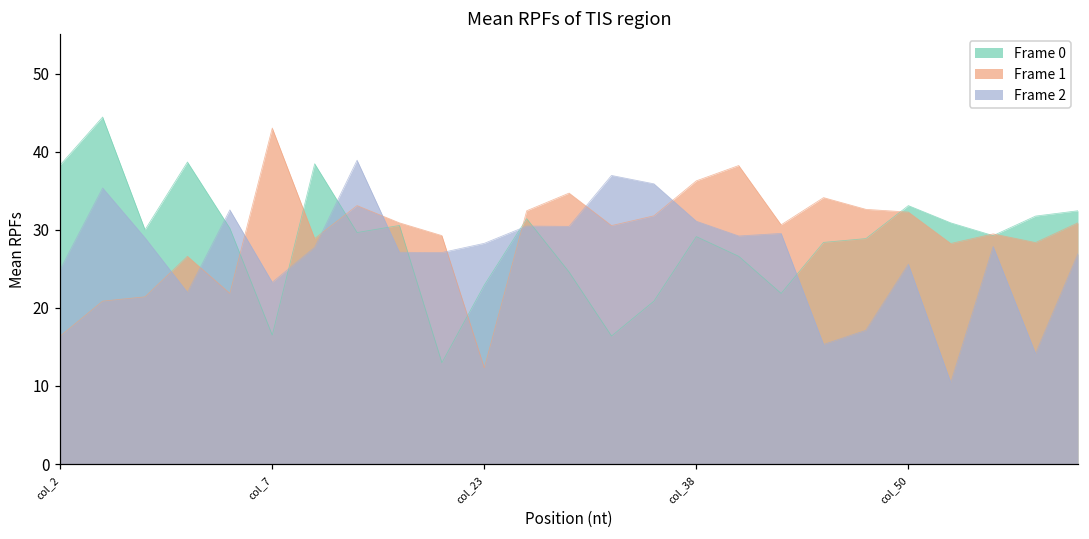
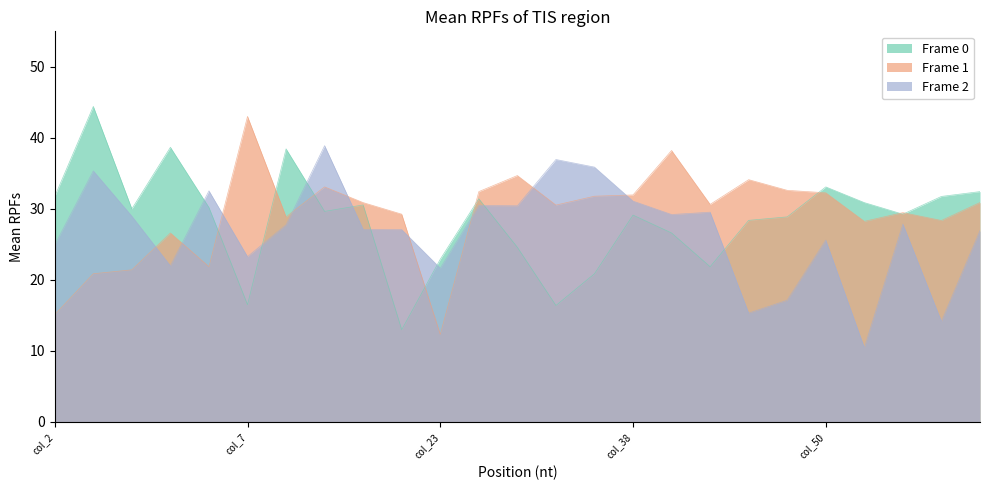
  {
    "Frame 0": {
-     "col_2": 38,
+     "col_2": 32,
      "col_7": 17,
      "col_23": 23,
      "col_38": 29,
      "col_50": 33
    },
    "Frame 1": {
-     "col_2": 16,
+     "col_2": 15,
      "col_7": 43,
      "col_23": 12,
-     "col_38": 36,
+     "col_38": 32,
      "col_50": 32
    },
    "Frame 2": {
      "col_2": 25,
      "col_7": 23,
-     "col_23": 28,
+     "col_23": 22,
      "col_38": 31,
      "col_50": 26
    }
  }
